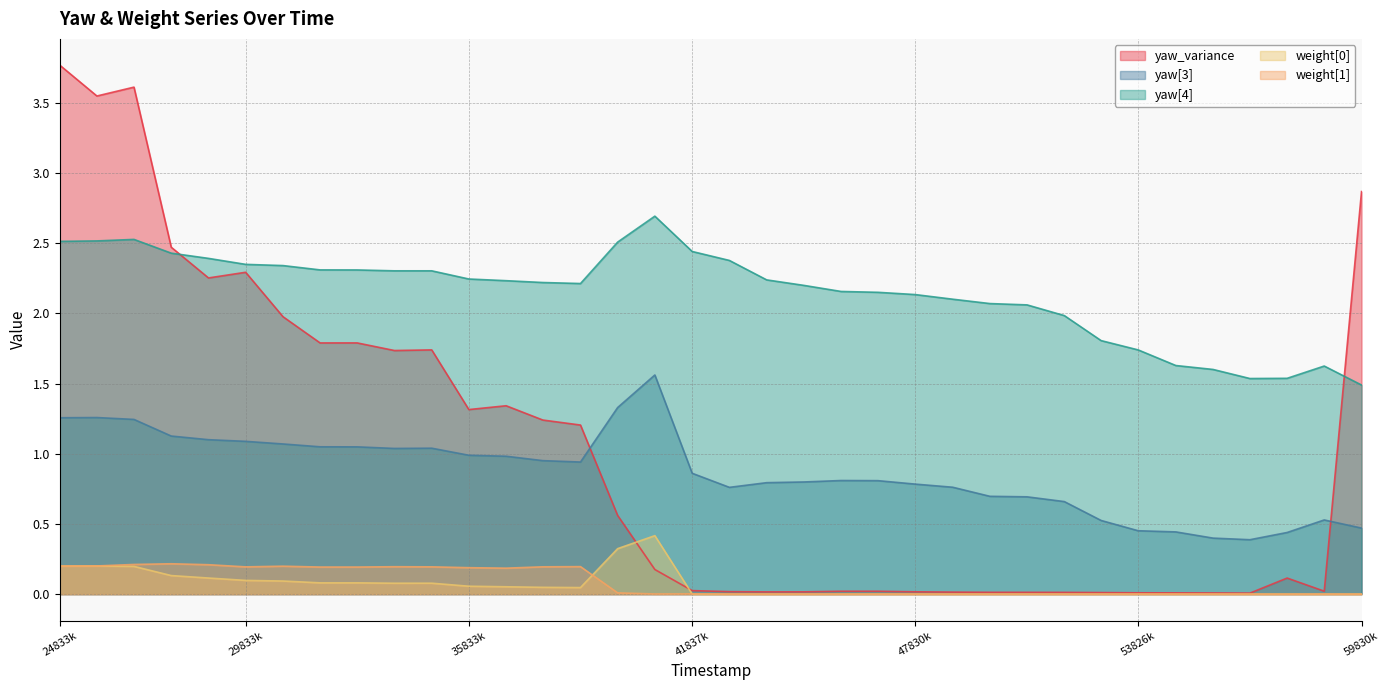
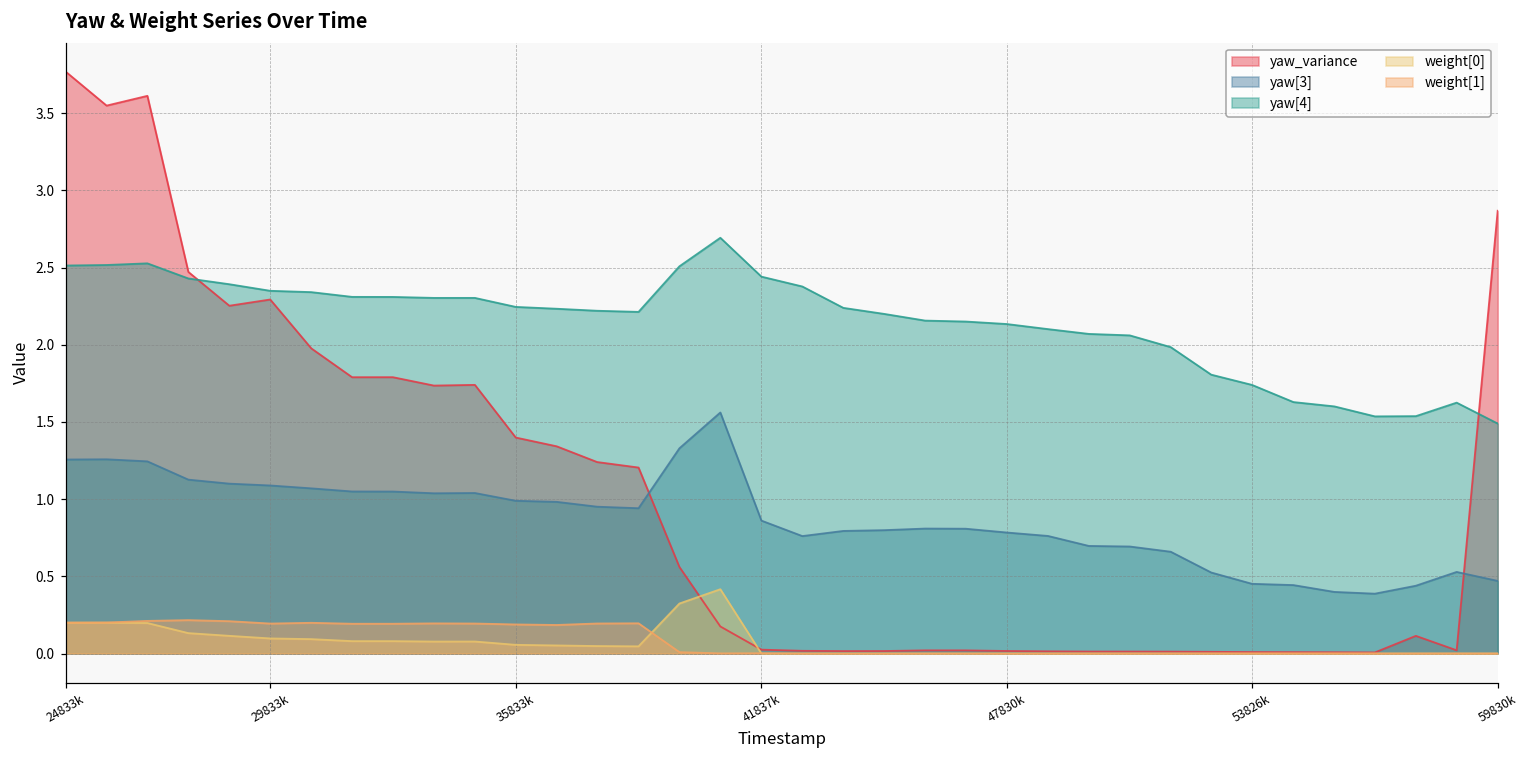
  {
    "yaw_variance": {
      "24833k": 3.58,
      "29833k": 2.29,
-     "35833k": 1.31,
+     "35833k": 1.40,
      "41837k": 0.03,
      "59830k": 2.87
    }
  }
